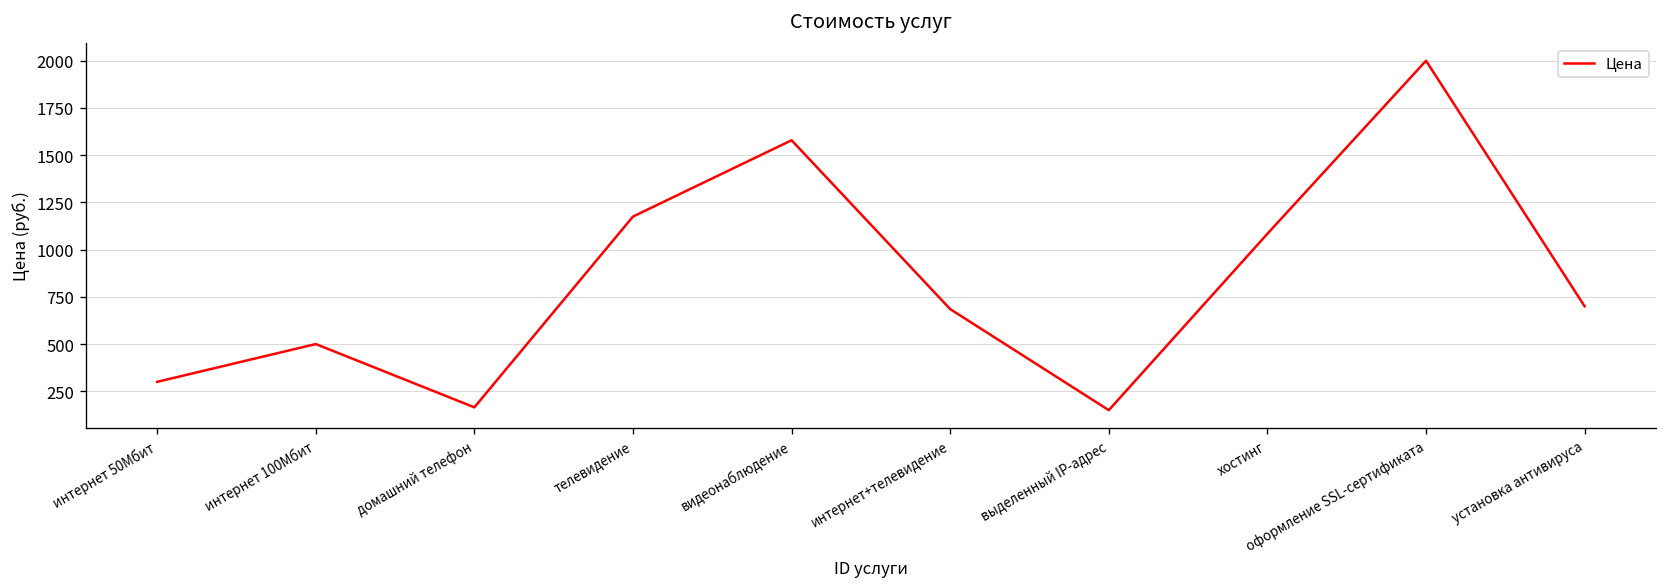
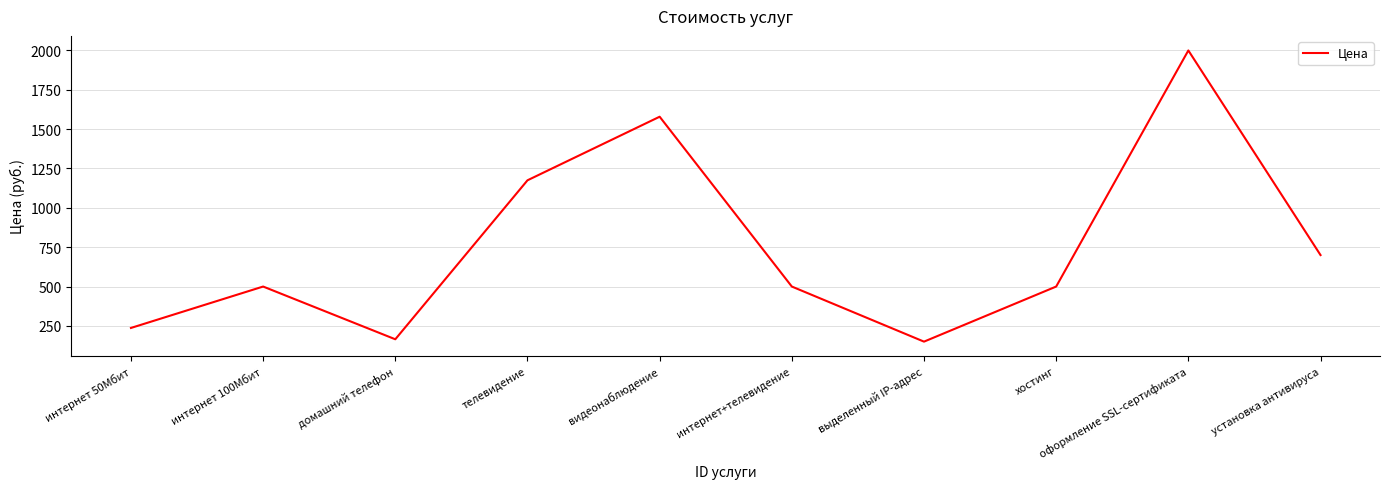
  {
-   "интернет 50Мбит": 300,
+   "интернет 50Мбит": 240,
    "интернет 100Мбит": 500,
    "домашний телефон": 170,
    "телевидение": 1180,
    "видеонаблюдение": 1580,
-   "интернет+телевидение": 690,
+   "интернет+телевидение": 500,
    "выделенный IP-адрес": 150,
-   "хостинг": 1080,
+   "хостинг": 500,
    "оформление SSL-сертификата": 2000,
    "установка антивируса": 700
  }
